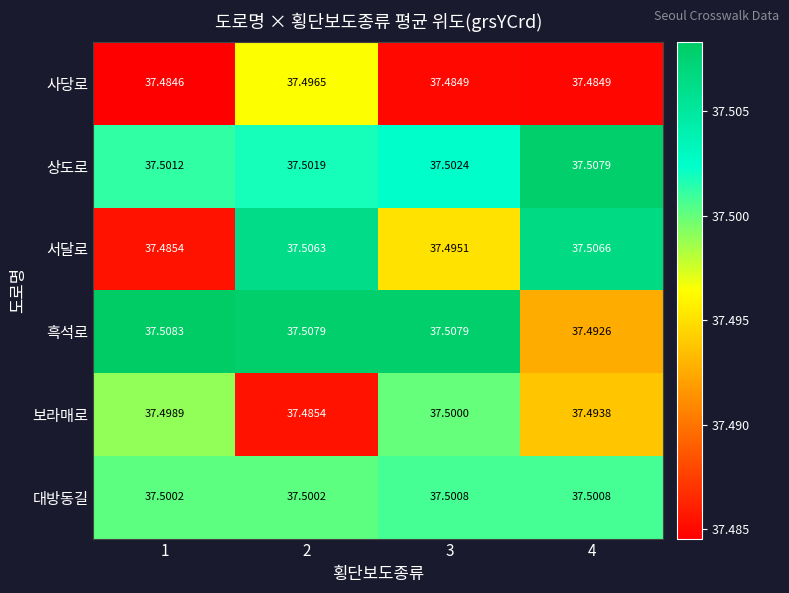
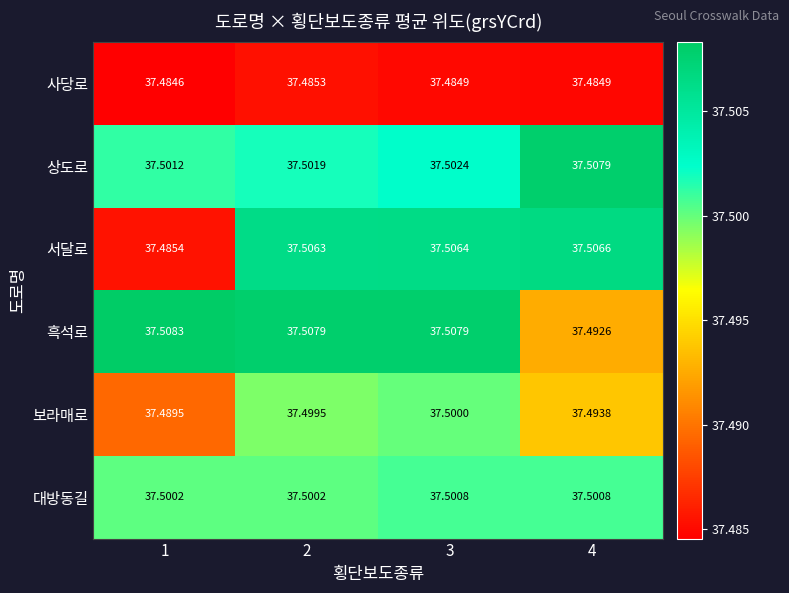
  {
    "사당로": {
      "1": 37.4846,
-     "2": 37.4965,
+     "2": 37.4853,
      "3": 37.4849,
      "4": 37.4849
    },
    "상도로": {
      "1": 37.5012,
      "2": 37.5019,
      "3": 37.5024,
      "4": 37.5079
    },
    "서달로": {
      "1": 37.4854,
      "2": 37.5063,
-     "3": 37.4951,
+     "3": 37.5064,
      "4": 37.5066
    },
    "흑석로": {
      "1": 37.5083,
      "2": 37.5079,
      "3": 37.5079,
      "4": 37.4926
    },
    "보라매로": {
-     "1": 37.4989,
-     "2": 37.4854,
+     "1": 37.4895,
+     "2": 37.4995,
      "3": 37.5000,
      "4": 37.4938
    },
    "대방동길": {
      "1": 37.5002,
      "2": 37.5002,
      "3": 37.5008,
      "4": 37.5008
    }
  }
